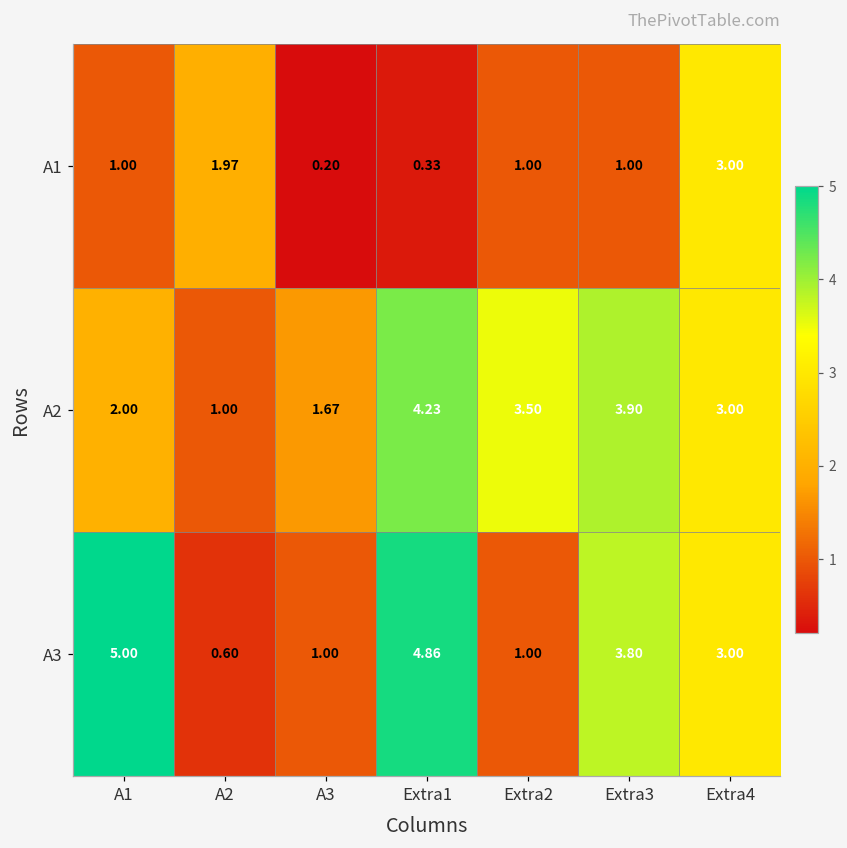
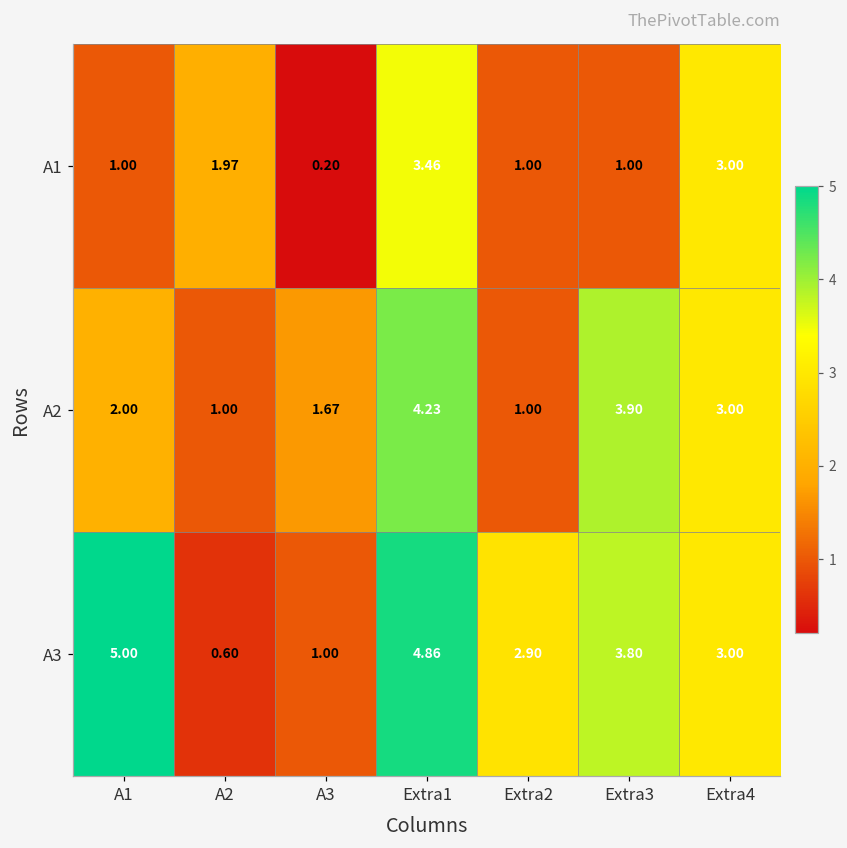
  {
    "A1": {
      "A1": 1.00,
      "A2": 1.97,
      "A3": 0.20,
-     "Extra1": 0.33,
+     "Extra1": 3.46,
      "Extra2": 1.00,
      "Extra3": 1.00,
      "Extra4": 3.00
    },
    "A2": {
      "A1": 2.00,
      "A2": 1.00,
      "A3": 1.67,
      "Extra1": 4.23,
-     "Extra2": 3.50,
+     "Extra2": 1.00,
      "Extra3": 3.90,
      "Extra4": 3.00
    },
    "A3": {
      "A1": 5.00,
      "A2": 0.60,
      "A3": 1.00,
      "Extra1": 4.86,
-     "Extra2": 1.00,
+     "Extra2": 2.90,
      "Extra3": 3.80,
      "Extra4": 3.00
    }
  }
